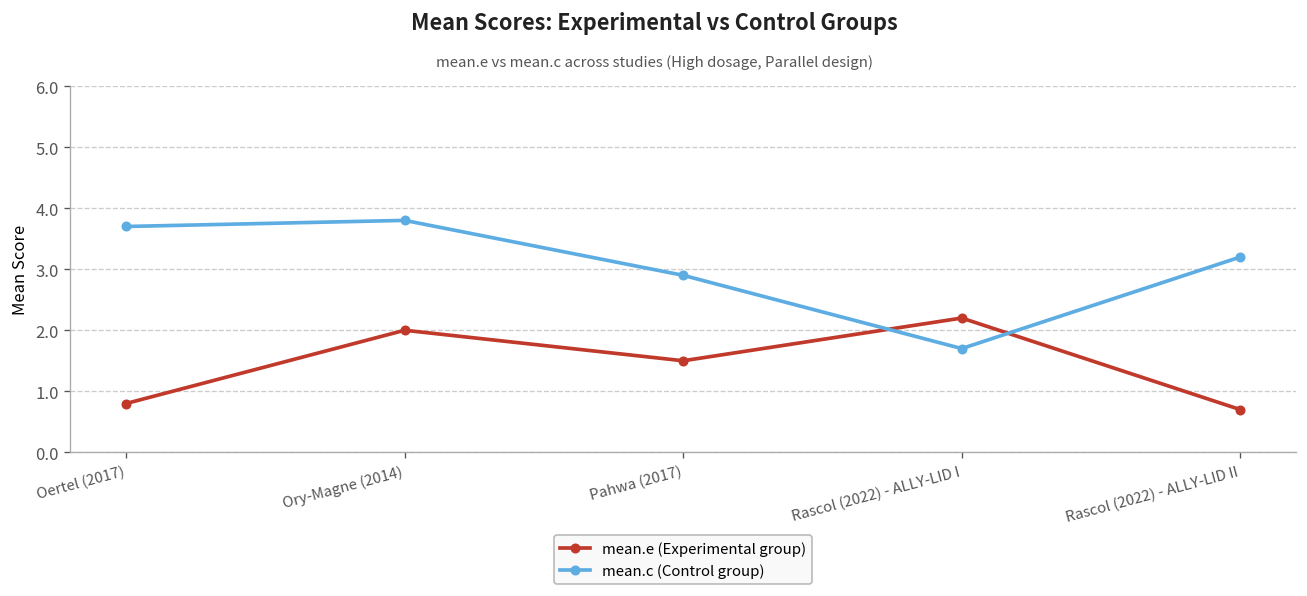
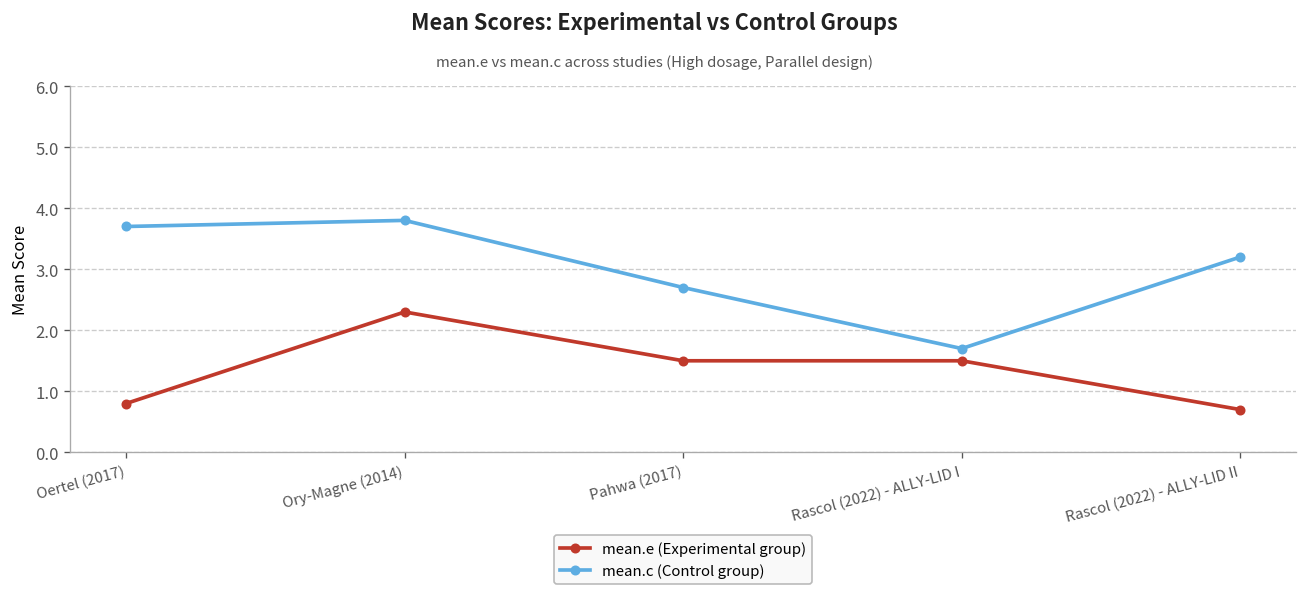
  {
    "mean.e (Experimental group)": {
      "Oertel (2017)": 0.8,
-     "Ory-Magne (2014)": 2.0,
+     "Ory-Magne (2014)": 2.3,
      "Pahwa (2017)": 1.5,
-     "Rascol (2022) - ALLY-LID I": 2.2,
+     "Rascol (2022) - ALLY-LID I": 1.5,
      "Rascol (2022) - ALLY-LID II": 0.7
    },
    "mean.c (Control group)": {
      "Oertel (2017)": 3.7,
      "Ory-Magne (2014)": 3.8,
-     "Pahwa (2017)": 2.9,
+     "Pahwa (2017)": 2.7,
      "Rascol (2022) - ALLY-LID I": 1.7,
      "Rascol (2022) - ALLY-LID II": 3.2
    }
  }
